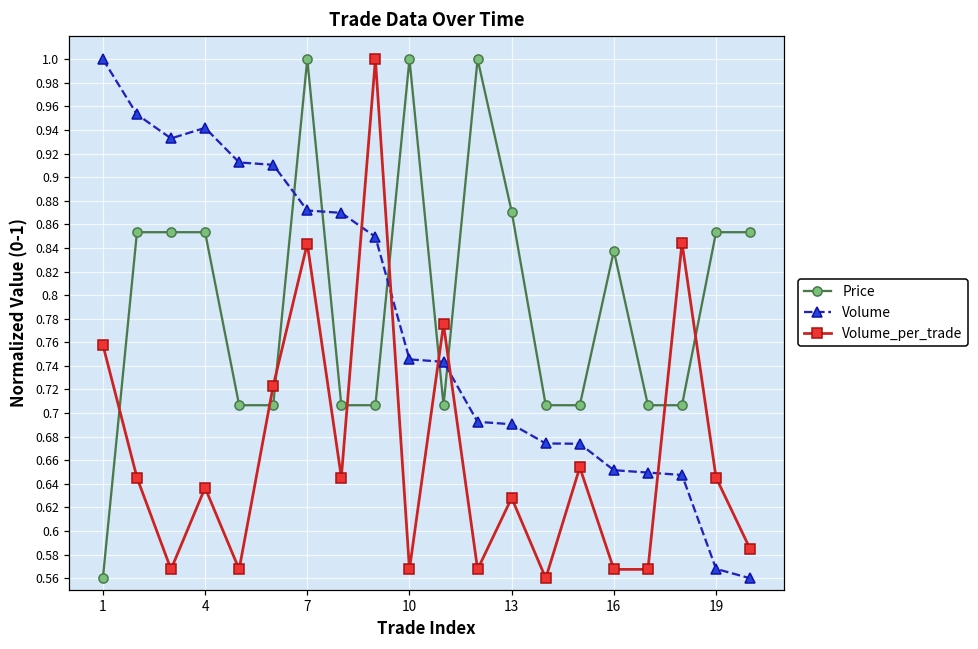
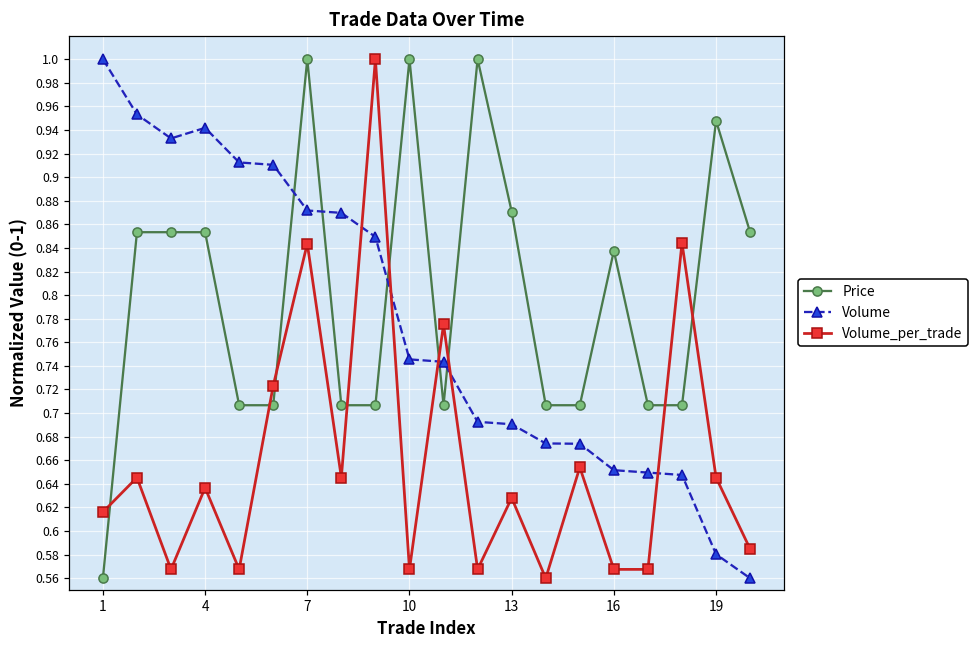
  {
    "Price": {
      "1": 0.560,
      "4": 0.853,
      "7": 1.000,
      "10": 1.000,
      "13": 0.871,
      "16": 0.837,
-     "19": 0.853
+     "19": 0.948
    },
    "Volume": {
      "1": 1.000,
      "4": 0.942,
      "7": 0.872,
      "10": 0.746,
      "13": 0.691,
      "16": 0.652,
-     "19": 0.568
+     "19": 0.580
    },
    "Volume_per_trade": {
-     "1": 0.758,
+     "1": 0.616,
      "4": 0.637,
      "7": 0.844,
      "10": 0.568,
      "13": 0.628,
      "16": 0.568,
      "19": 0.645
    }
  }
